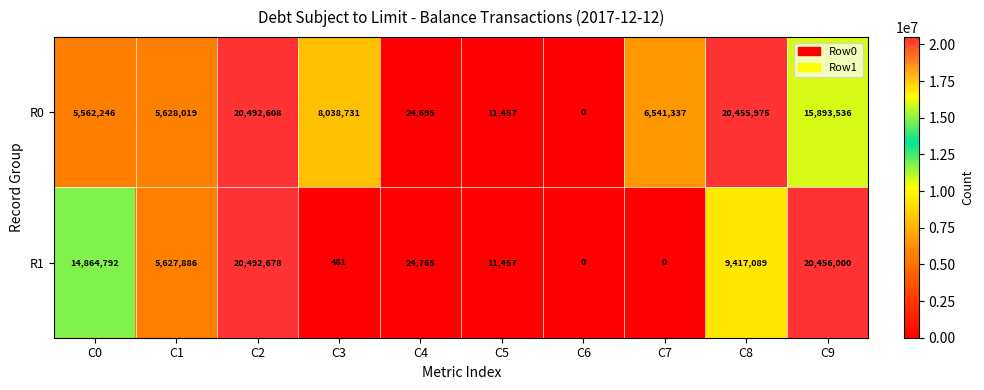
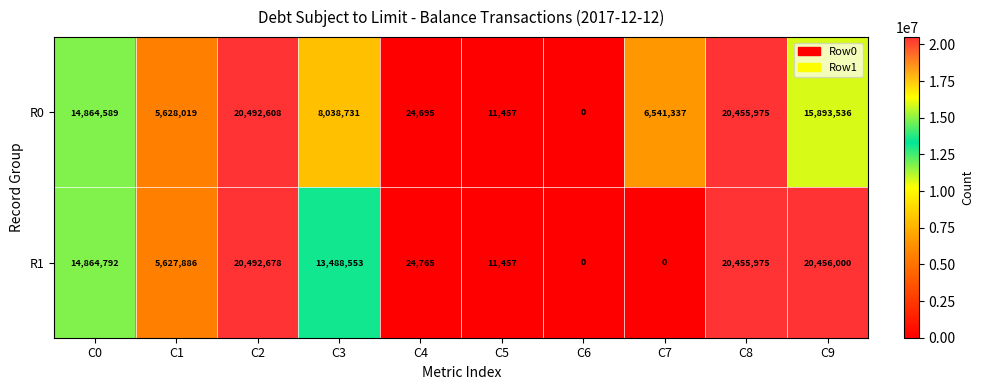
  {
    "R0": {
-     "C0": "5,562,246",
+     "C0": "14,864,589",
      "C1": "5,628,019",
      "C2": "20,492,608",
      "C3": "8,038,731",
      "C4": "24,695",
      "C5": "11,457",
      "C6": "0",
      "C7": "6,541,337",
      "C8": "20,455,975",
      "C9": "15,893,536"
    },
    "R1": {
      "C0": "14,864,792",
      "C1": "5,627,886",
      "C2": "20,492,678",
-     "C3": "481",
+     "C3": "13,488,553",
      "C4": "24,765",
      "C5": "11,457",
      "C6": "0",
      "C7": "0",
-     "C8": "9,417,089",
+     "C8": "20,455,975",
      "C9": "20,456,000"
    }
  }
